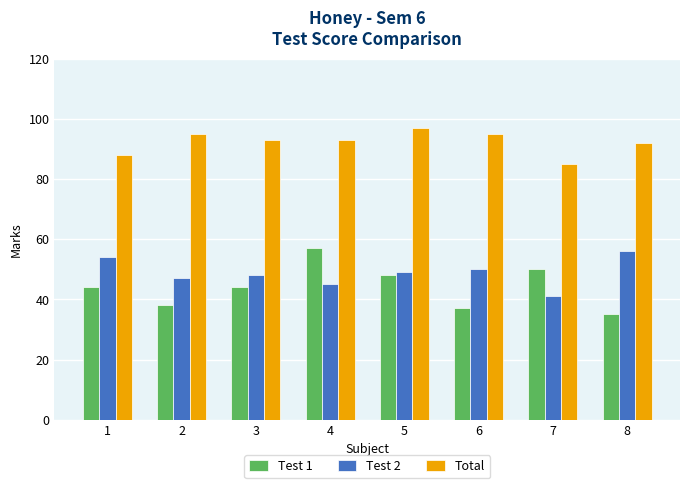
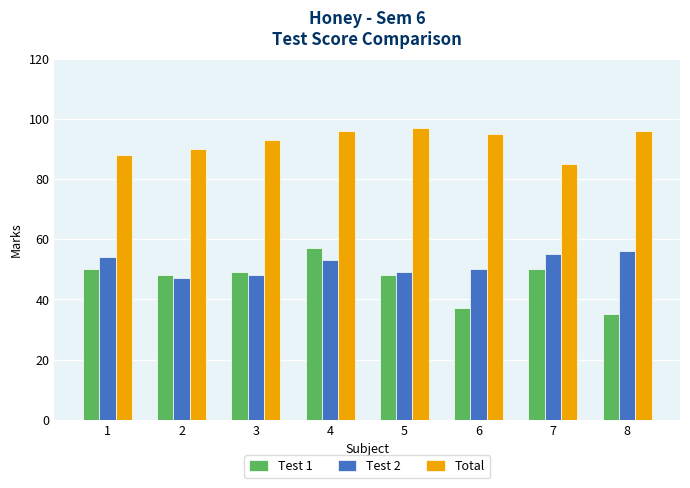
  {
    "Test 1": {
-     "1": 44,
-     "2": 38,
-     "3": 44,
+     "1": 50,
+     "2": 48,
+     "3": 49,
      "4": 57,
      "5": 48,
      "6": 37,
      "7": 50,
      "8": 35
    },
    "Test 2": {
      "1": 54,
      "2": 47,
      "3": 48,
-     "4": 45,
+     "4": 53,
      "5": 49,
      "6": 50,
-     "7": 41,
+     "7": 55,
      "8": 56
    },
    "Total": {
      "1": 88,
-     "2": 95,
+     "2": 90,
      "3": 93,
-     "4": 93,
+     "4": 96,
      "5": 97,
      "6": 95,
      "7": 85,
-     "8": 92
+     "8": 96
    }
  }
